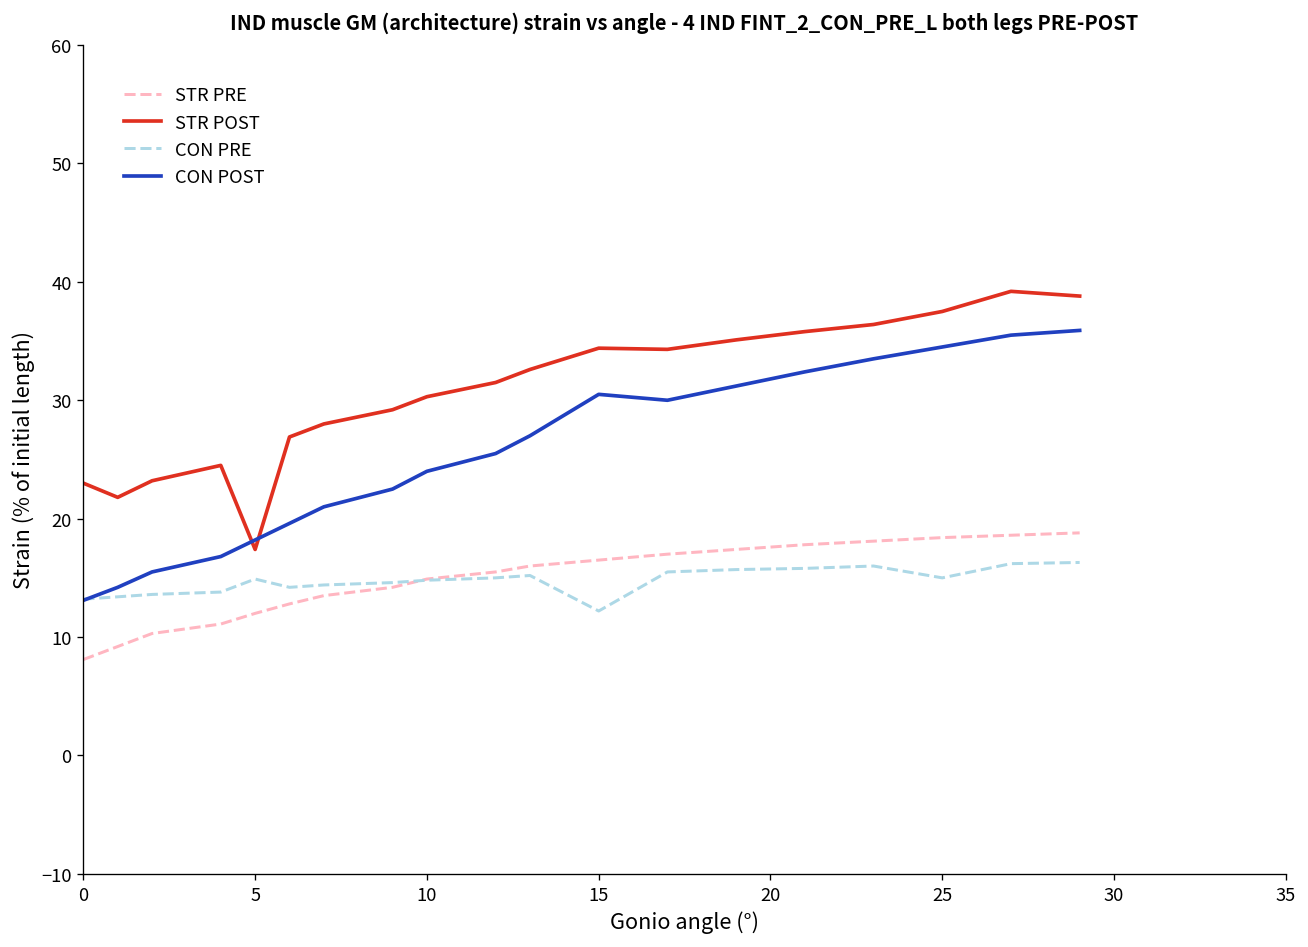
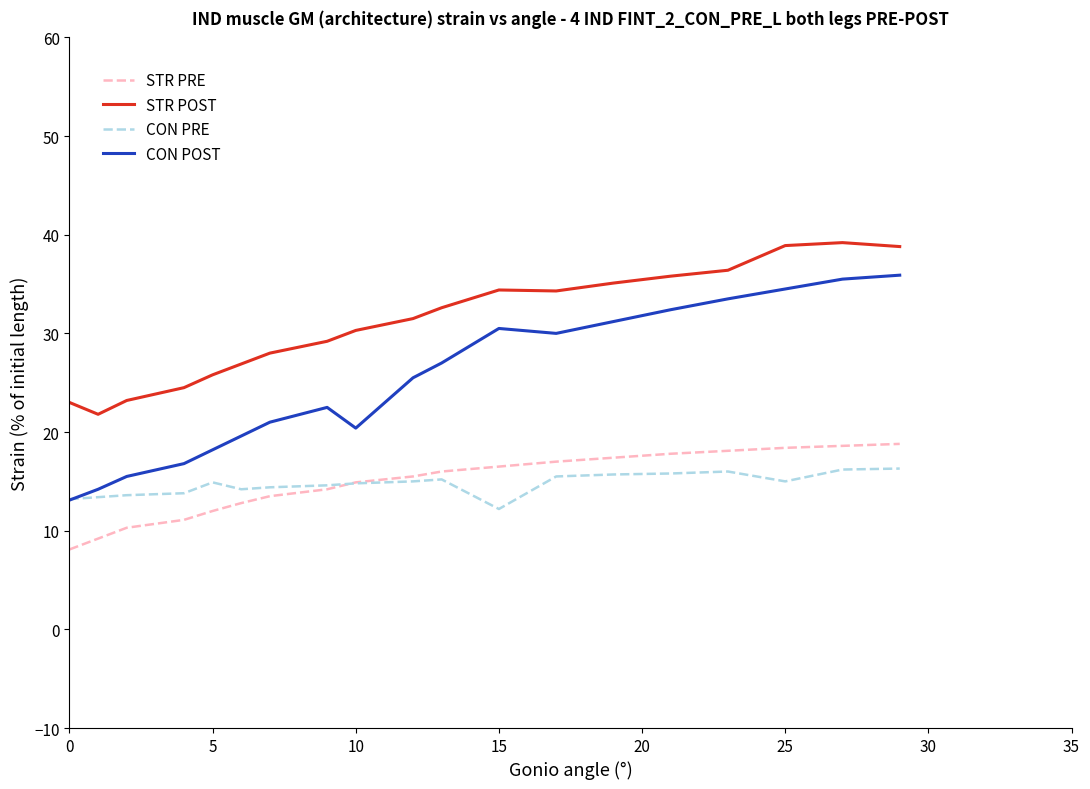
  {
    "STR PRE": {
      "0": 8,
      "5": 12,
      "15": 17,
      "25": 18
    },
    "STR POST": {
      "0": 23,
-     "5": 17,
+     "5": 26,
      "10": 30,
      "15": 34,
-     "25": 38
+     "25": 39
    },
    "CON PRE": {
      "5": 15,
      "15": 12,
      "25": 15
    },
    "CON POST": {
      "5": 18,
-     "10": 24,
+     "10": 20,
      "15": 31,
      "25": 35
    }
  }
